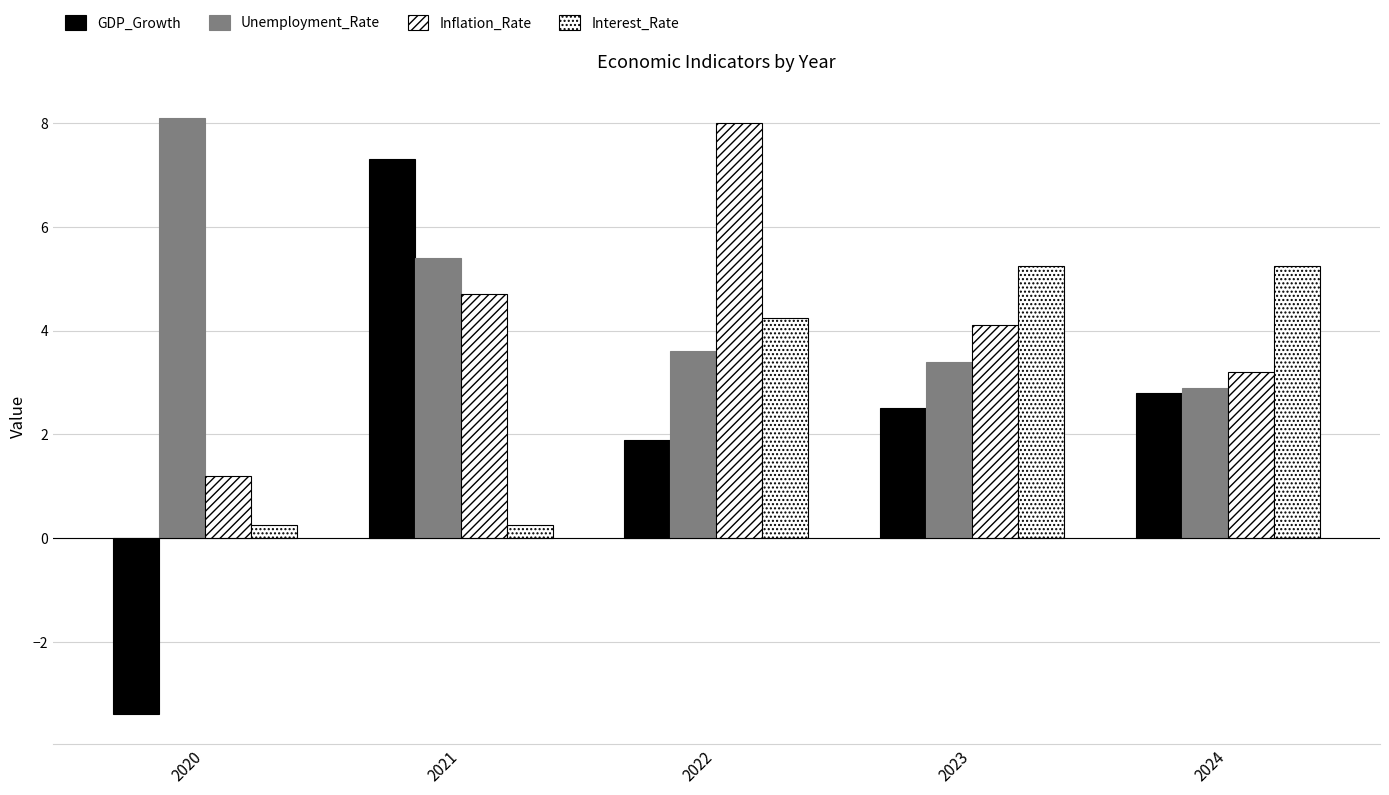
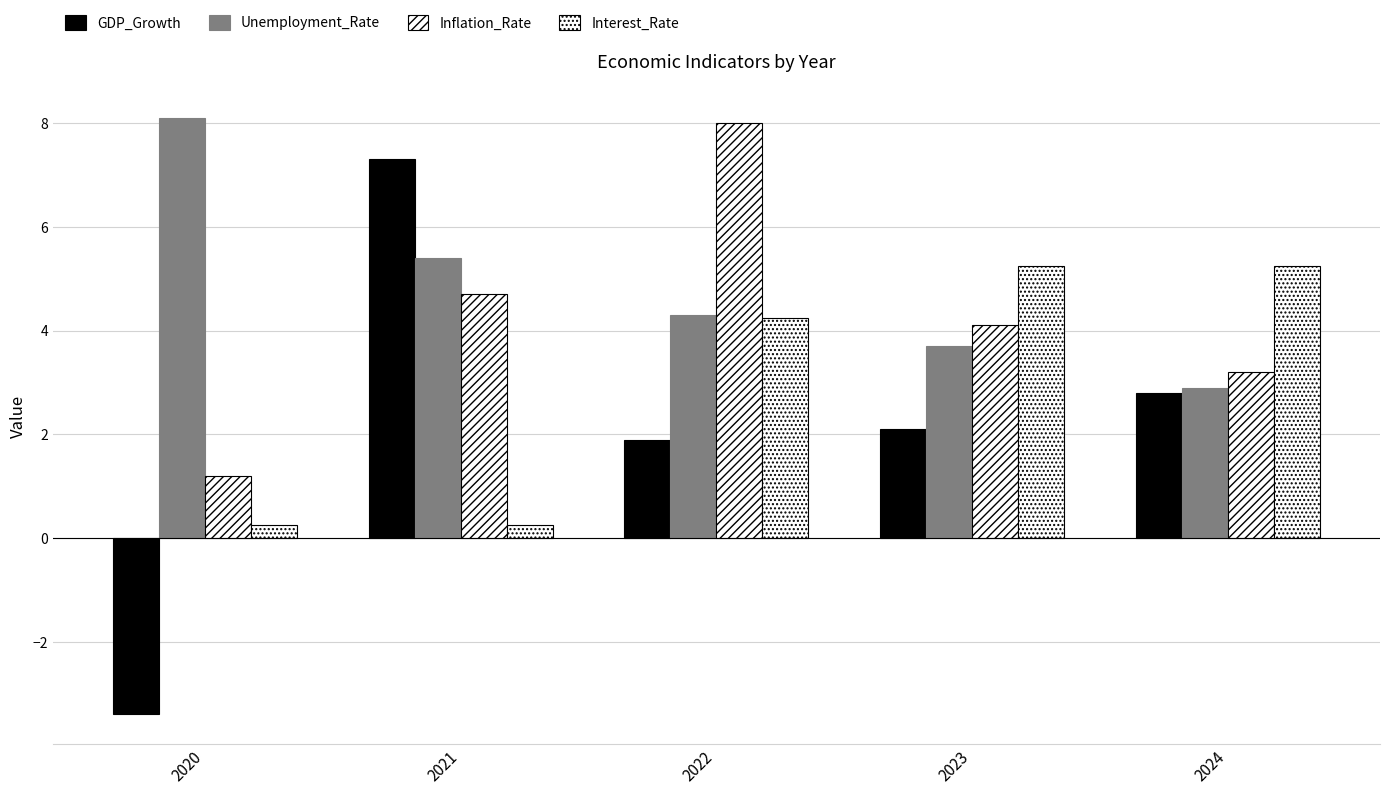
  {
    "GDP_Growth": {
      "2020": -3.4,
      "2021": 7.3,
      "2022": 1.9,
-     "2023": 2.5,
+     "2023": 2.1,
      "2024": 2.8
    },
    "Unemployment_Rate": {
      "2020": 8.1,
      "2021": 5.4,
-     "2022": 3.6,
-     "2023": 3.4,
+     "2022": 4.3,
+     "2023": 3.7,
      "2024": 2.9
    }
  }
